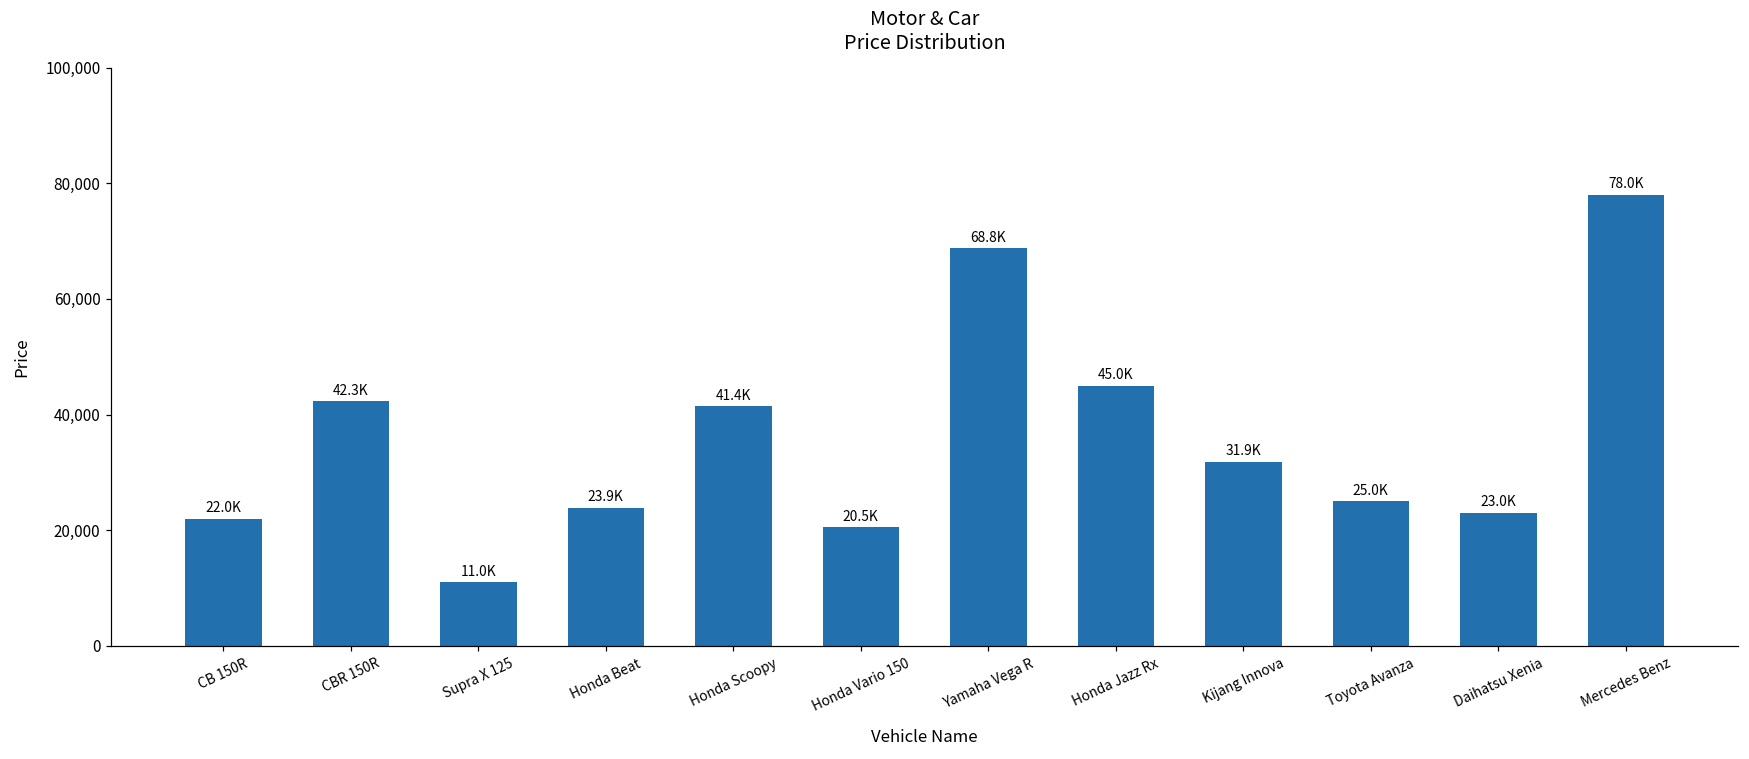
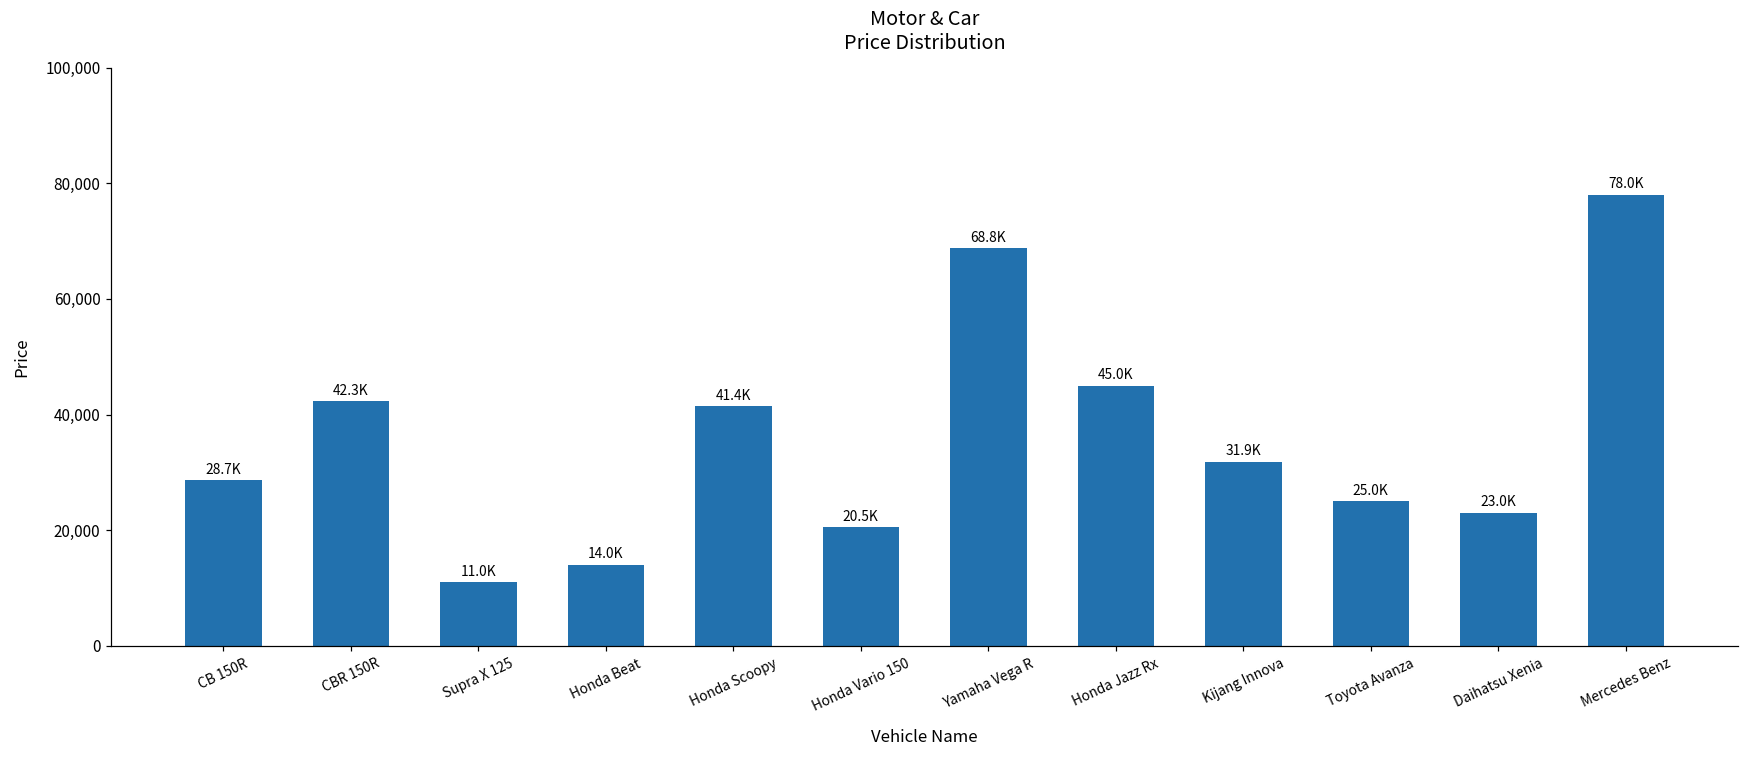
  {
-   "CB 150R": "22.0K",
+   "CB 150R": "28.7K",
    "CBR 150R": "42.3K",
    "Supra X 125": "11.0K",
-   "Honda Beat": "23.9K",
+   "Honda Beat": "14.0K",
    "Honda Scoopy": "41.4K",
    "Honda Vario 150": "20.5K",
    "Yamaha Vega R": "68.8K",
    "Honda Jazz Rx": "45.0K",
    "Kijang Innova": "31.9K",
    "Toyota Avanza": "25.0K",
    "Daihatsu Xenia": "23.0K",
    "Mercedes Benz": "78.0K"
  }
